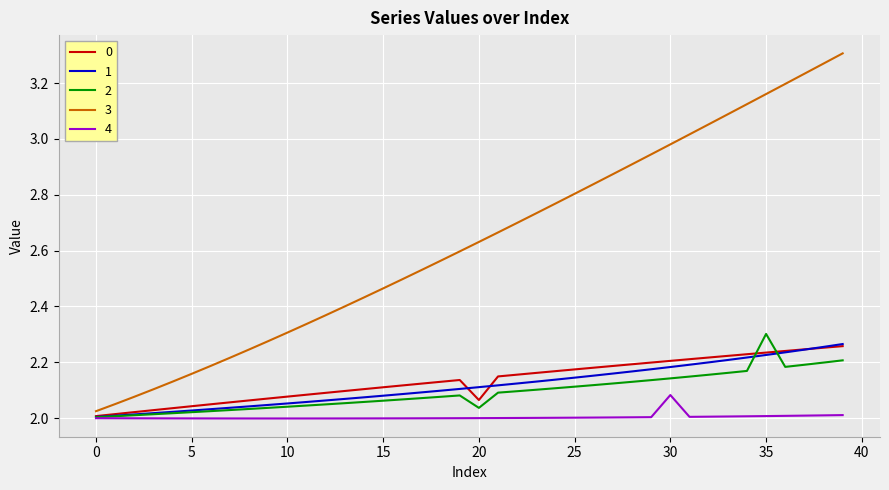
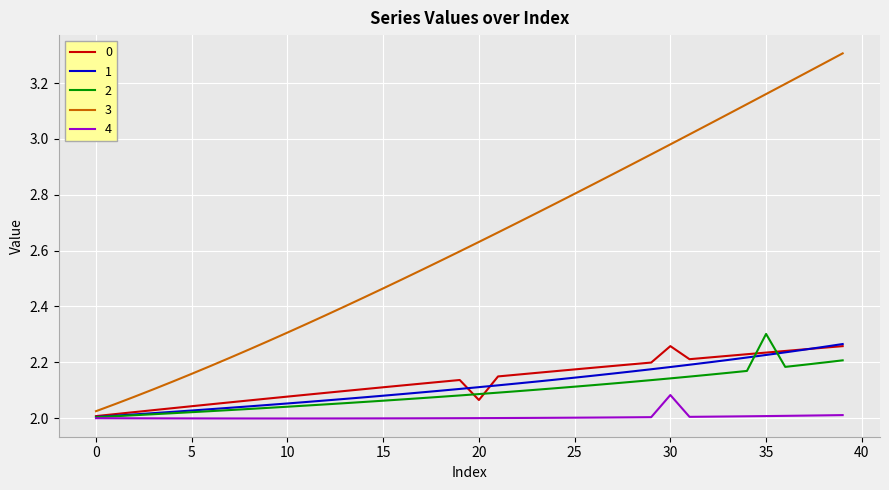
  {
    "0": {
      "5": 2.04,
      "10": 2.08,
      "15": 2.11,
      "20": 2.06,
      "25": 2.17,
-     "30": 2.21
+     "30": 2.26
    },
    "1": {
      "10": 2.05,
      "15": 2.08,
      "20": 2.11,
      "25": 2.14,
      "30": 2.18
    },
    "2": {
      "10": 2.04,
      "15": 2.06,
-     "20": 2.04,
+     "20": 2.09,
      "25": 2.11,
      "30": 2.14,
      "35": 2.30
    },
    "3": {
      "0": 2.02,
      "5": 2.16,
      "10": 2.31,
      "15": 2.46,
      "20": 2.63,
      "25": 2.80,
      "30": 2.98,
      "35": 3.16
    },
    "4": {
      "5": 2.00,
      "10": 2.00,
      "15": 2.00,
      "20": 2.00,
      "25": 2.00,
      "30": 2.08,
      "35": 2.01
    }
  }
